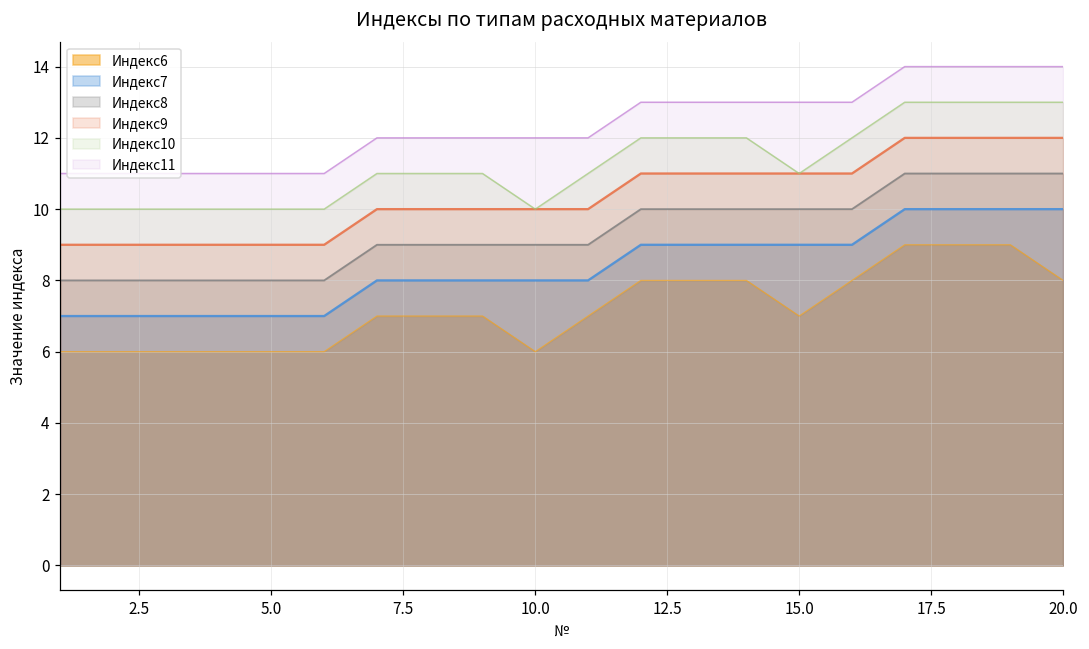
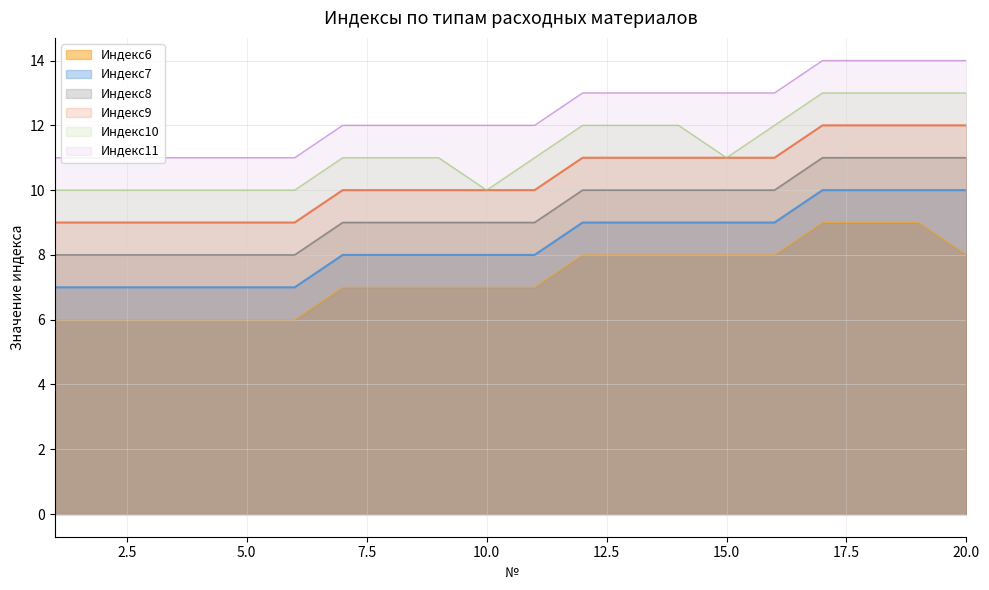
  {
    "Индекс6": {
      "5.0": 6,
-     "10.0": 6,
-     "15.0": 7,
+     "10.0": 7,
+     "15.0": 8,
      "20.0": 8
    }
  }
